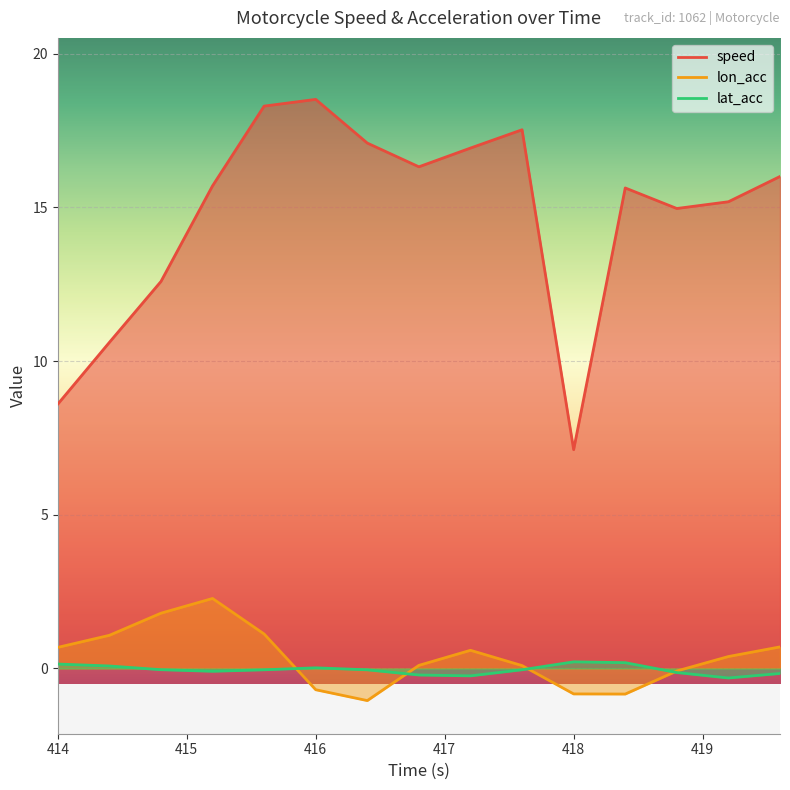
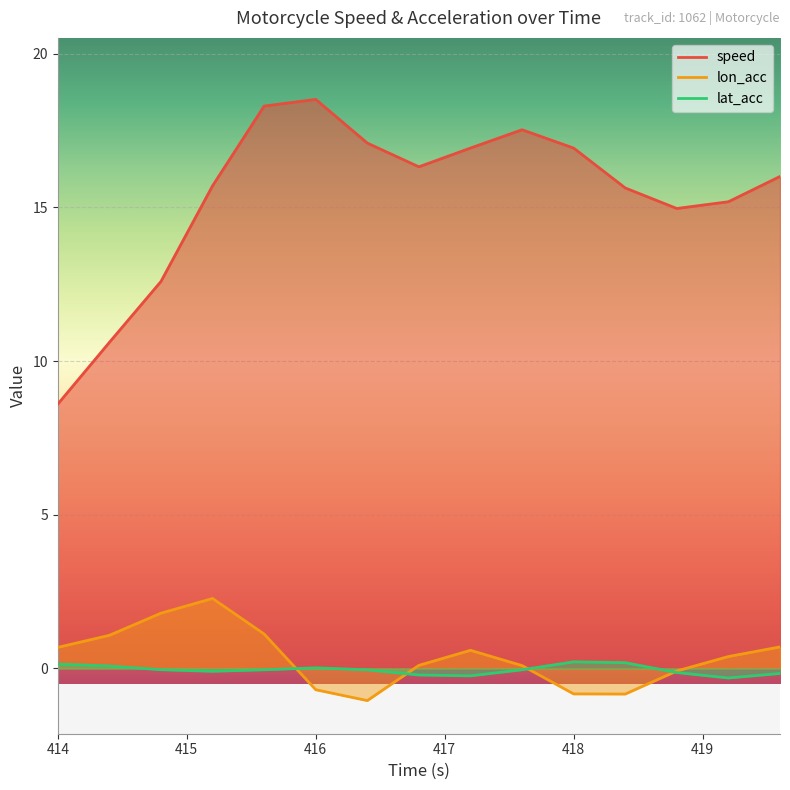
  {
    "speed": {
      "414": 8.6,
      "416": 18.5,
-     "418": 7.1
+     "418": 16.9
    }
  }
